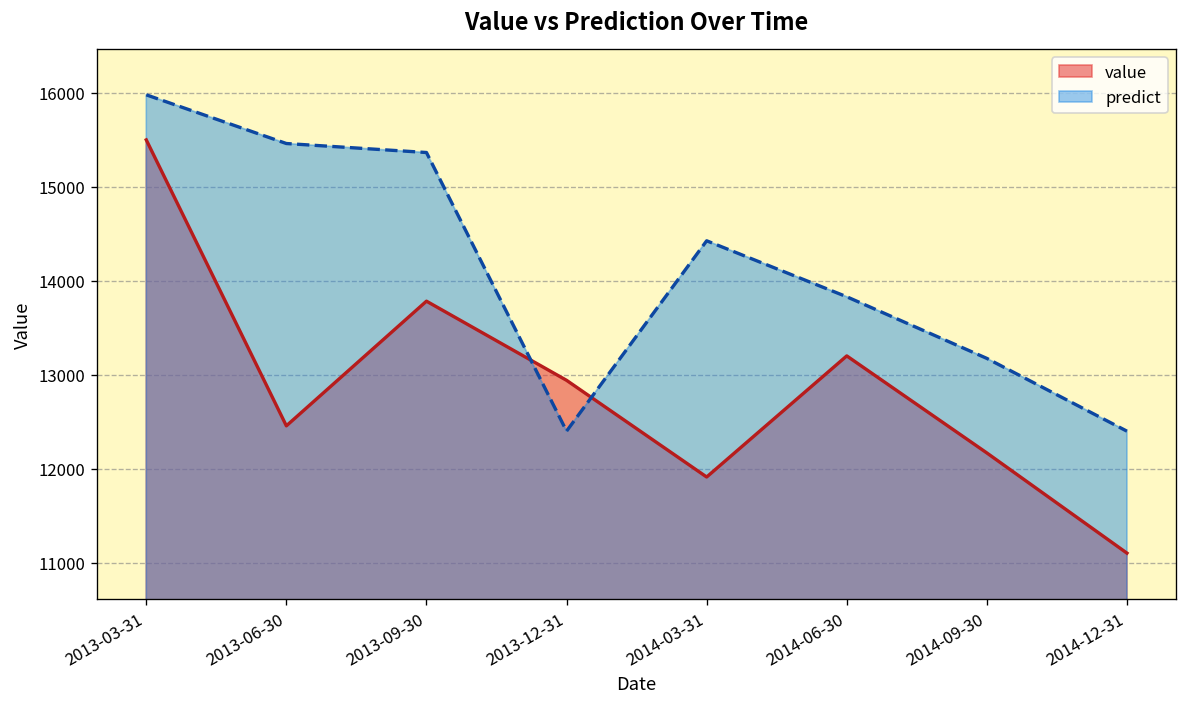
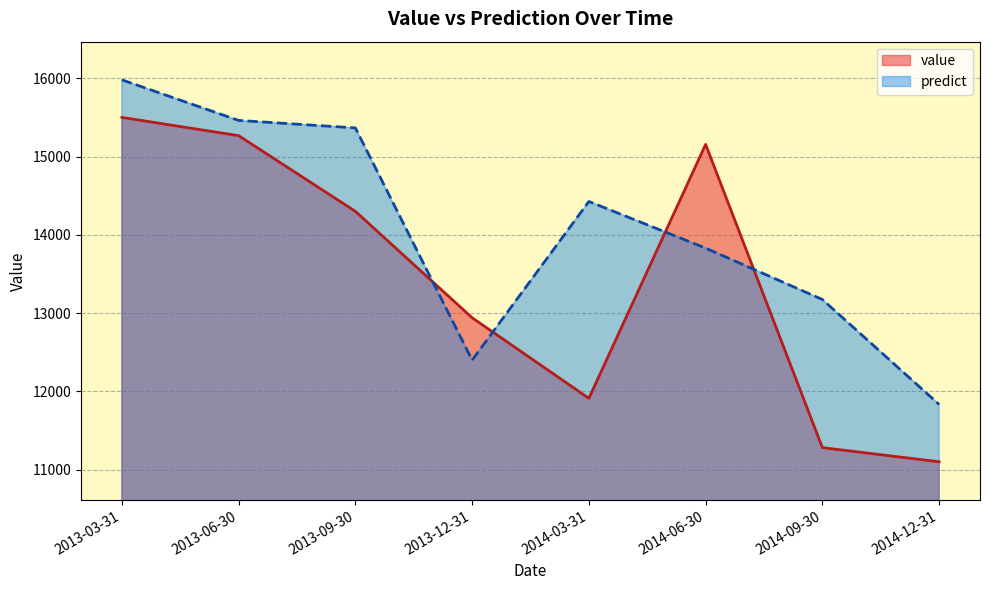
  {
    "value": {
      "2013-03-31": 15500,
-     "2013-06-30": 12500,
-     "2013-09-30": 13800,
+     "2013-06-30": 15300,
+     "2013-09-30": 14300,
      "2013-12-31": 12900,
      "2014-03-31": 11900,
-     "2014-06-30": 13200,
-     "2014-09-30": 12200,
+     "2014-06-30": 15200,
+     "2014-09-30": 11300,
      "2014-12-31": 11100
    },
    "predict": {
      "2013-03-31": 16000,
      "2013-06-30": 15500,
      "2013-09-30": 15400,
      "2013-12-31": 12400,
      "2014-03-31": 14400,
      "2014-06-30": 13800,
      "2014-09-30": 13200,
-     "2014-12-31": 12400
+     "2014-12-31": 11800
    }
  }
